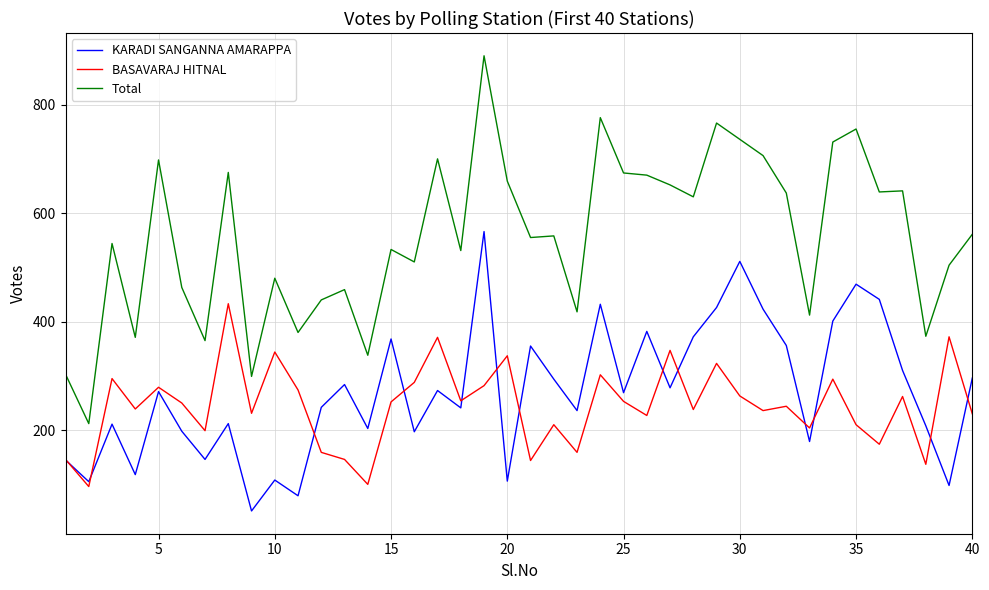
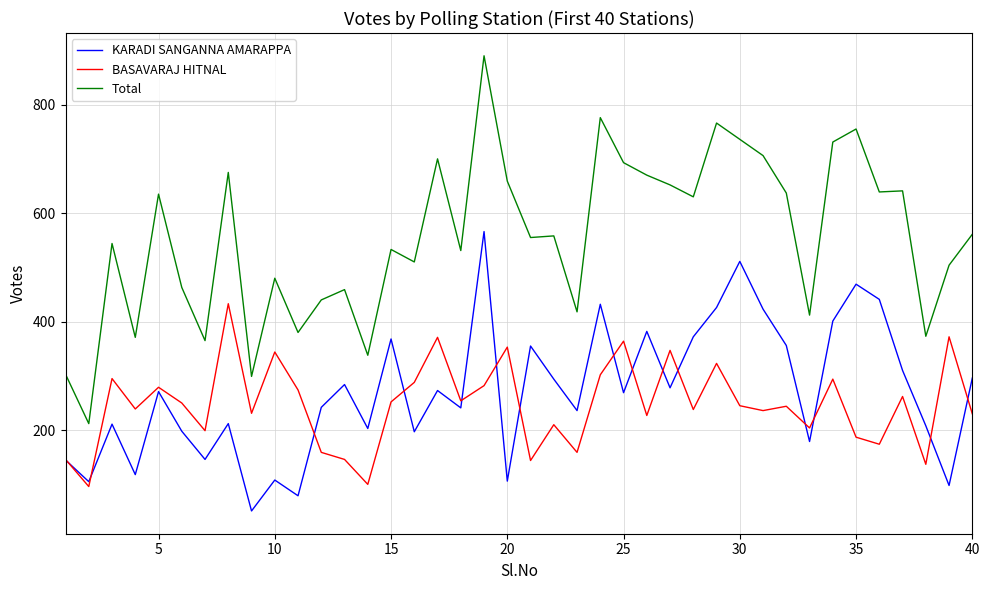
  {
    "KARADI SANGANNA AMARAPPA": {
      "5": 270,
      "10": 110,
      "15": 370,
      "20": 110,
      "25": 270,
      "30": 510,
      "35": 470,
      "40": 300
    },
    "BASAVARAJ HITNAL": {
      "5": 280,
      "10": 340,
      "15": 250,
-     "20": 340,
-     "25": 250,
-     "30": 260,
-     "35": 210,
+     "20": 350,
+     "25": 360,
+     "30": 250,
+     "35": 190,
      "40": 230
    },
    "Total": {
-     "5": 700,
+     "5": 640,
      "10": 480,
      "15": 530,
      "20": 660,
-     "25": 670,
+     "25": 690,
      "30": 740,
      "35": 760,
      "40": 560
    }
  }
